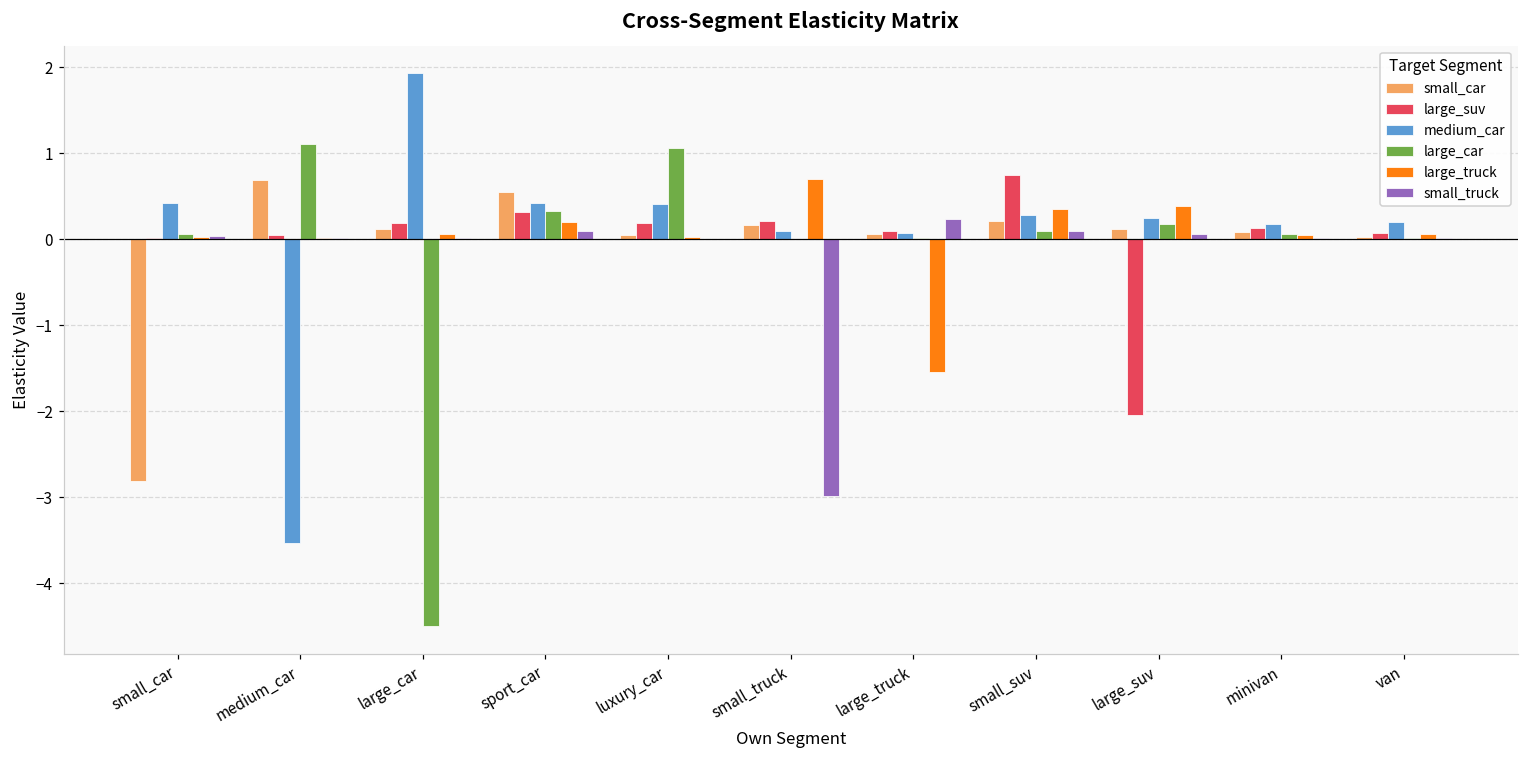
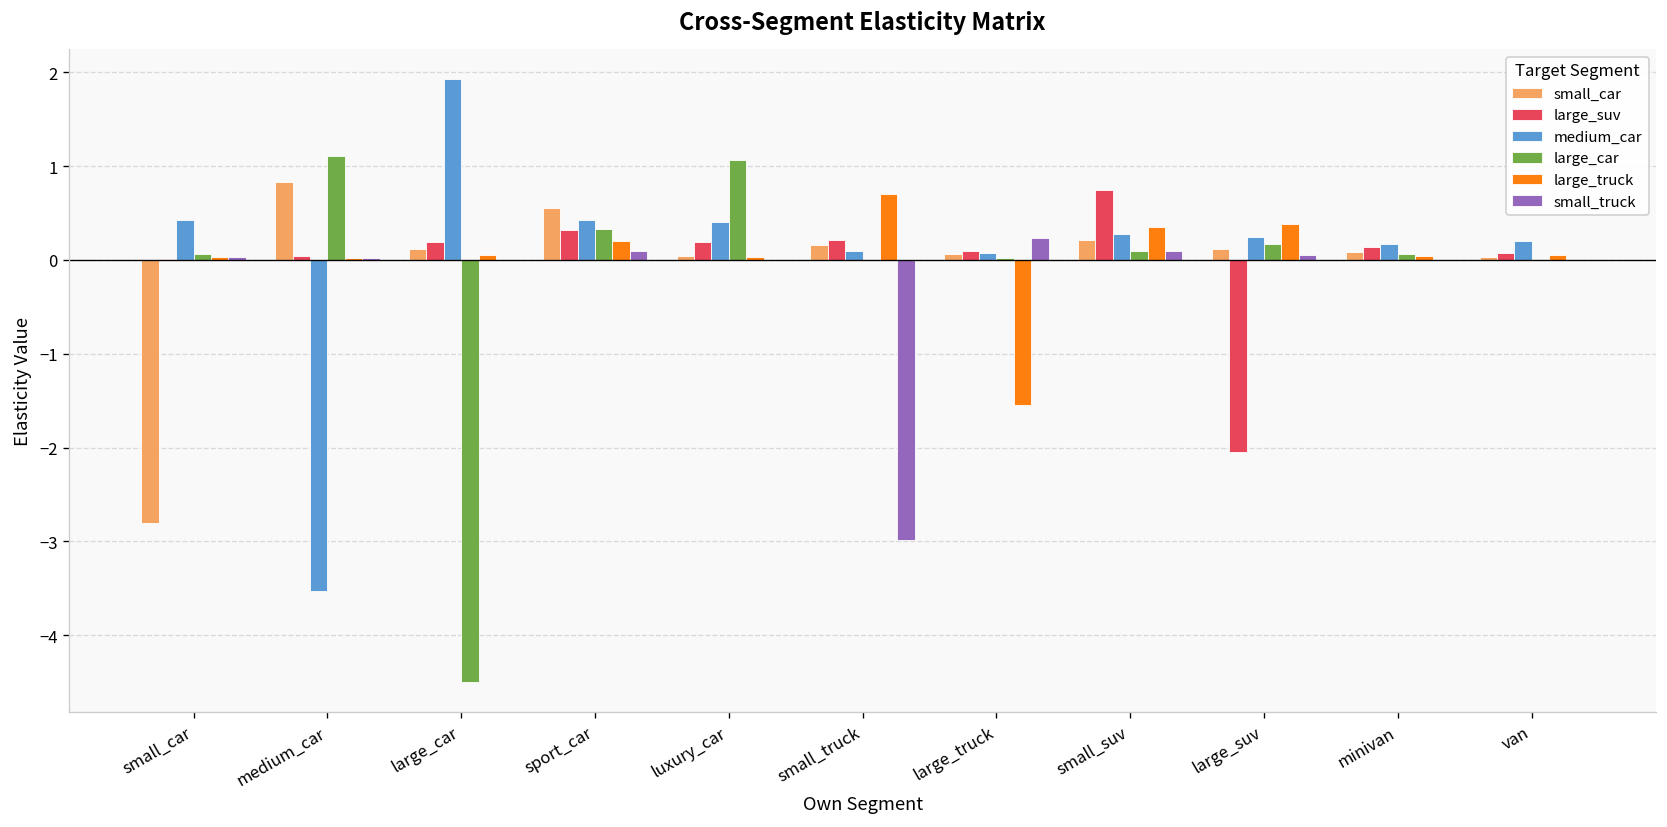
  {
    "small_car": {
      "small_car": -2.8,
-     "medium_car": 0.7,
+     "medium_car": 0.8,
      "large_car": 0.1,
      "sport_car": 0.5,
      "luxury_car": 0.0,
      "small_truck": 0.2,
      "large_truck": 0.1,
      "small_suv": 0.2,
      "large_suv": 0.1,
      "minivan": 0.1
    },
    "large_suv": {
      "medium_car": 0.0,
      "large_car": 0.2,
      "sport_car": 0.3,
      "luxury_car": 0.2,
      "small_truck": 0.2,
      "large_truck": 0.1,
      "small_suv": 0.7,
      "large_suv": -2.0,
      "minivan": 0.1,
      "van": 0.1
    },
    "medium_car": {
      "small_car": 0.4,
      "medium_car": -3.5,
      "large_car": 1.9,
      "sport_car": 0.4,
      "luxury_car": 0.4,
      "small_truck": 0.1,
      "large_truck": 0.1,
      "small_suv": 0.3,
      "large_suv": 0.2,
      "minivan": 0.2,
      "van": 0.2
    },
    "large_car": {
      "small_car": 0.1,
      "medium_car": 1.1,
      "large_car": -4.5,
      "sport_car": 0.3,
      "luxury_car": 1.1,
      "small_truck": 0.0,
      "small_suv": 0.1,
      "large_suv": 0.2,
      "minivan": 0.1
    },
    "large_truck": {
      "large_car": 0.1,
      "sport_car": 0.2,
      "small_truck": 0.7,
      "large_truck": -1.5,
      "small_suv": 0.4,
      "large_suv": 0.4,
      "minivan": 0.0,
      "van": 0.1
    },
    "small_truck": {
      "small_car": 0.0,
      "sport_car": 0.1,
      "luxury_car": 0.0,
      "small_truck": -3.0,
      "large_truck": 0.2,
      "small_suv": 0.1,
      "large_suv": 0.1
    }
  }
